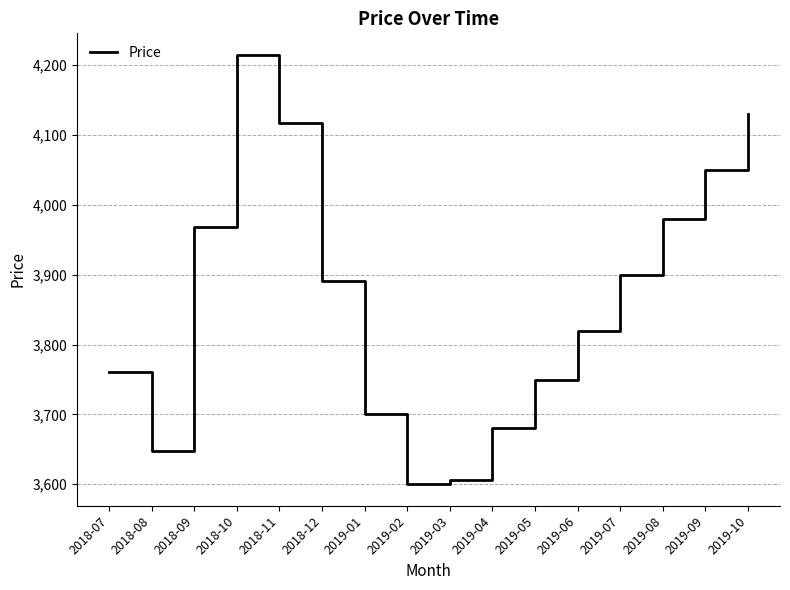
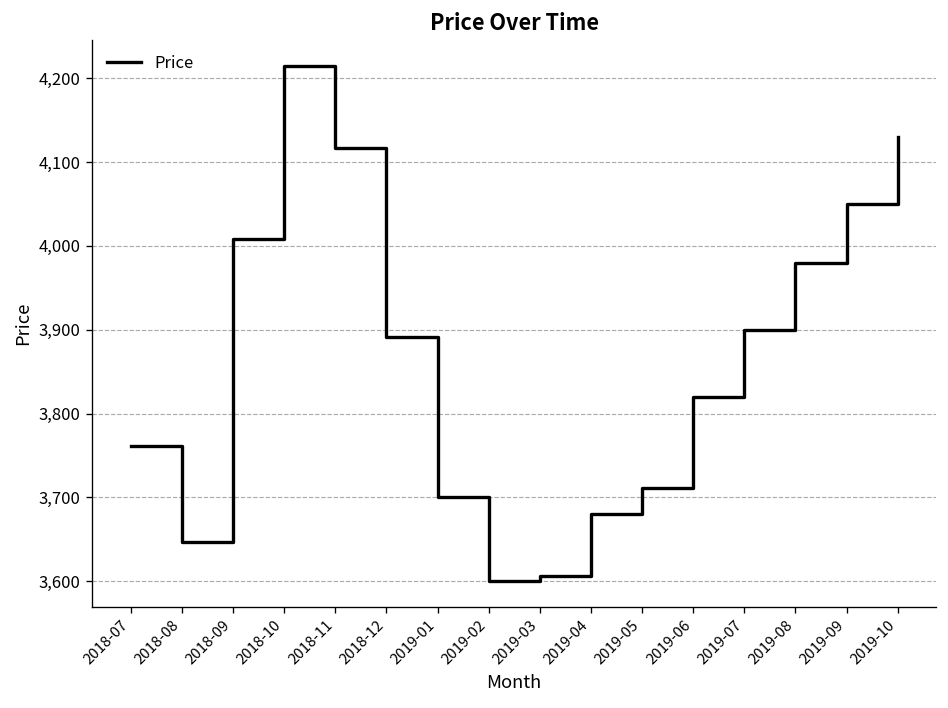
  {
    "2018-07": "3,760",
    "2018-08": "3,650",
-   "2018-09": "3,970",
+   "2018-09": "4,010",
    "2018-10": "4,220",
    "2018-11": "4,120",
    "2018-12": "3,890",
    "2019-01": "3,700",
    "2019-02": "3,600",
    "2019-03": "3,610",
    "2019-04": "3,680",
-   "2019-05": "3,750",
+   "2019-05": "3,710",
    "2019-06": "3,820",
    "2019-07": "3,900",
    "2019-08": "3,980",
    "2019-09": "4,050",
    "2019-10": "4,130"
  }
